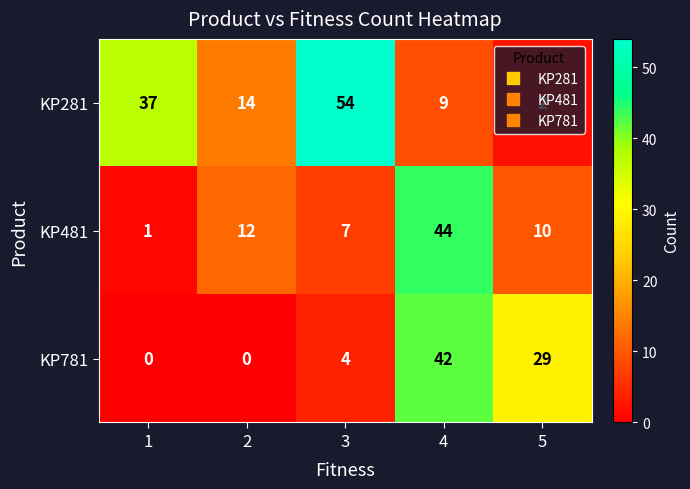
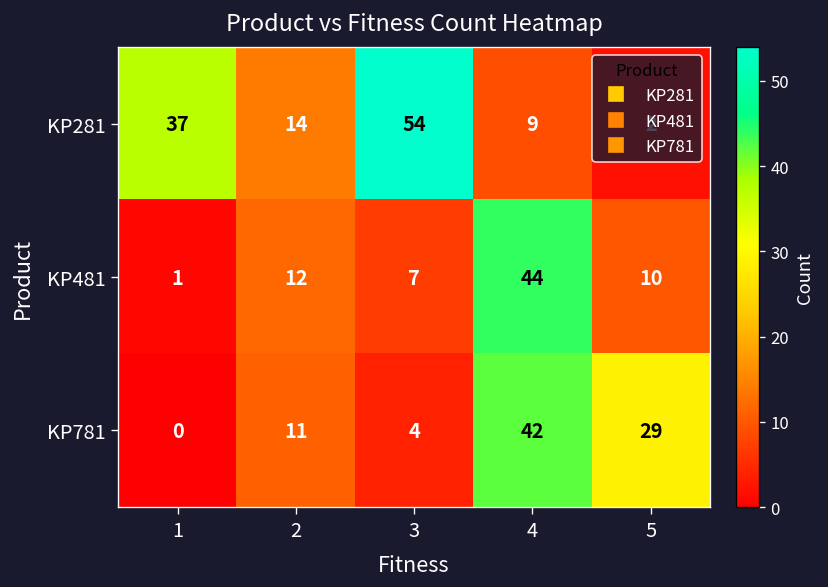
  {
    "KP281": {
      "1": 37,
      "2": 14,
      "3": 54,
      "4": 9
    },
    "KP481": {
      "1": 1,
      "2": 12,
      "3": 7,
      "4": 44,
      "5": 10
    },
    "KP781": {
      "1": 0,
-     "2": 0,
+     "2": 11,
      "3": 4,
      "4": 42,
      "5": 29
    }
  }
